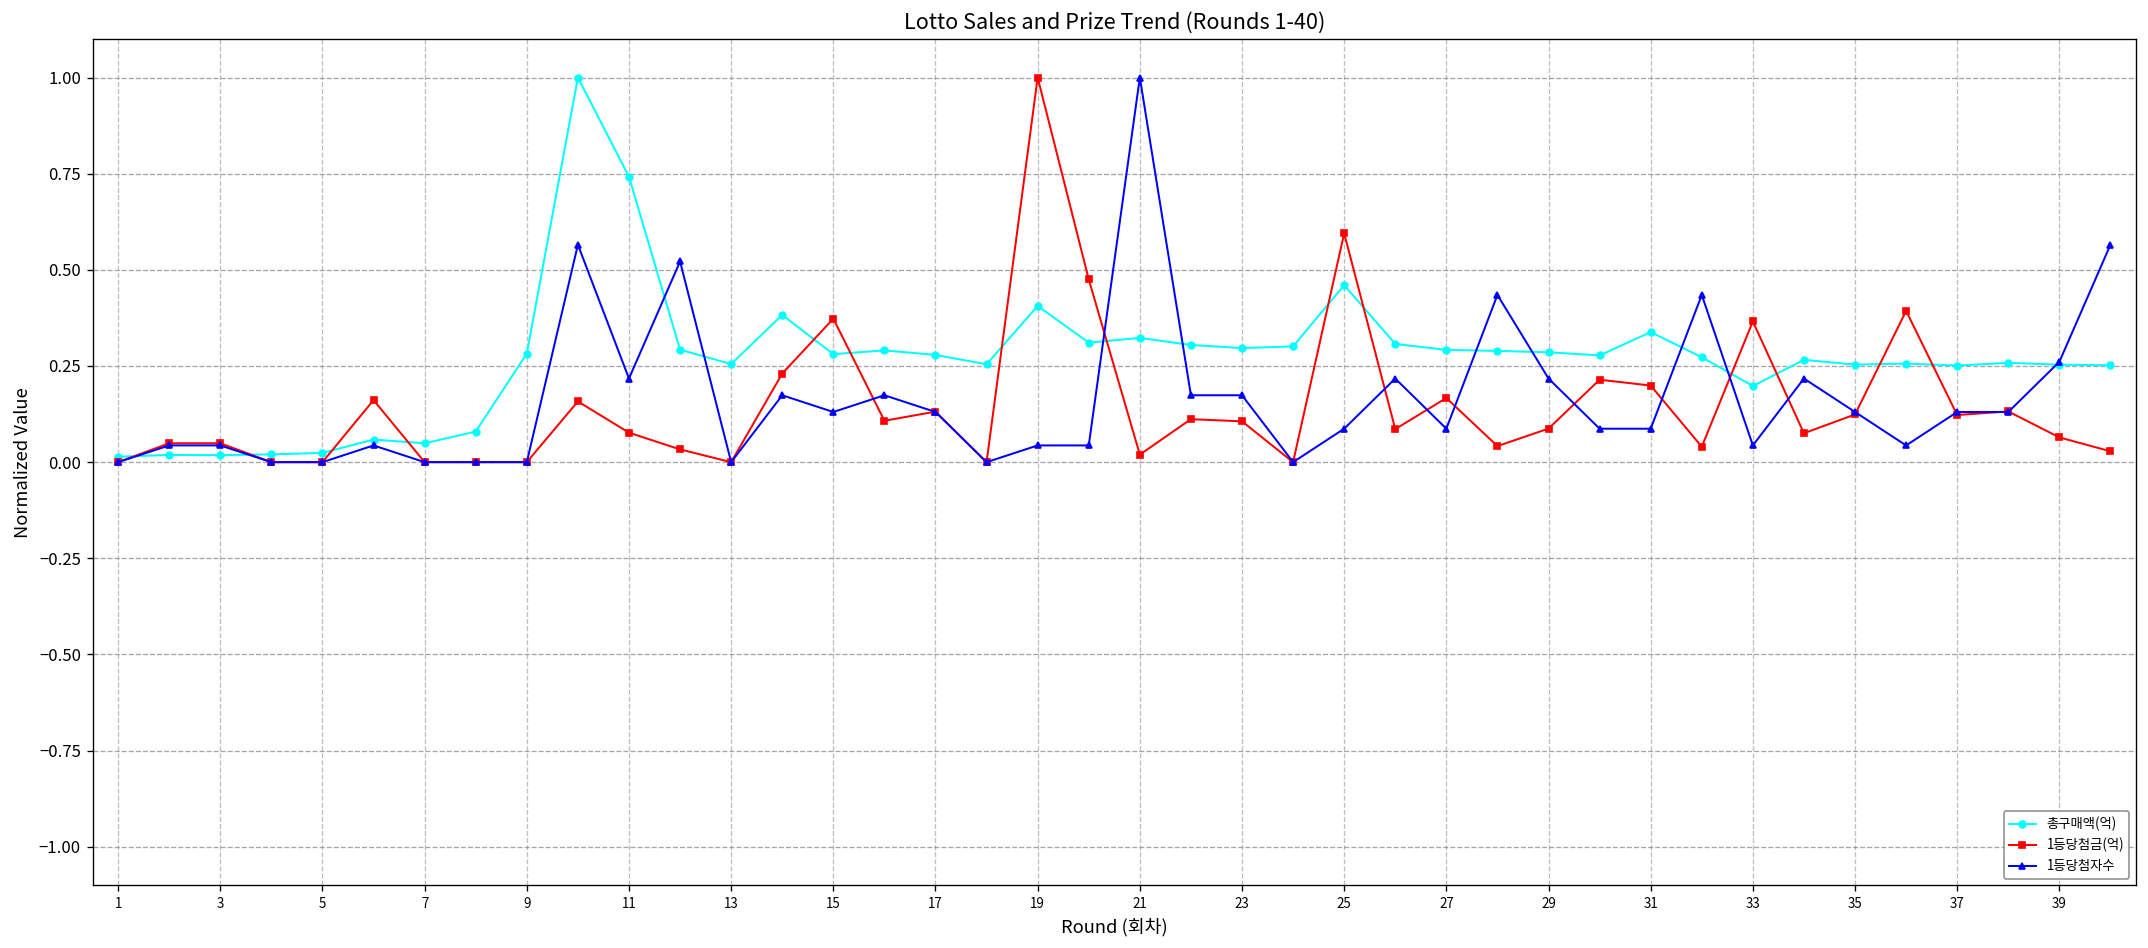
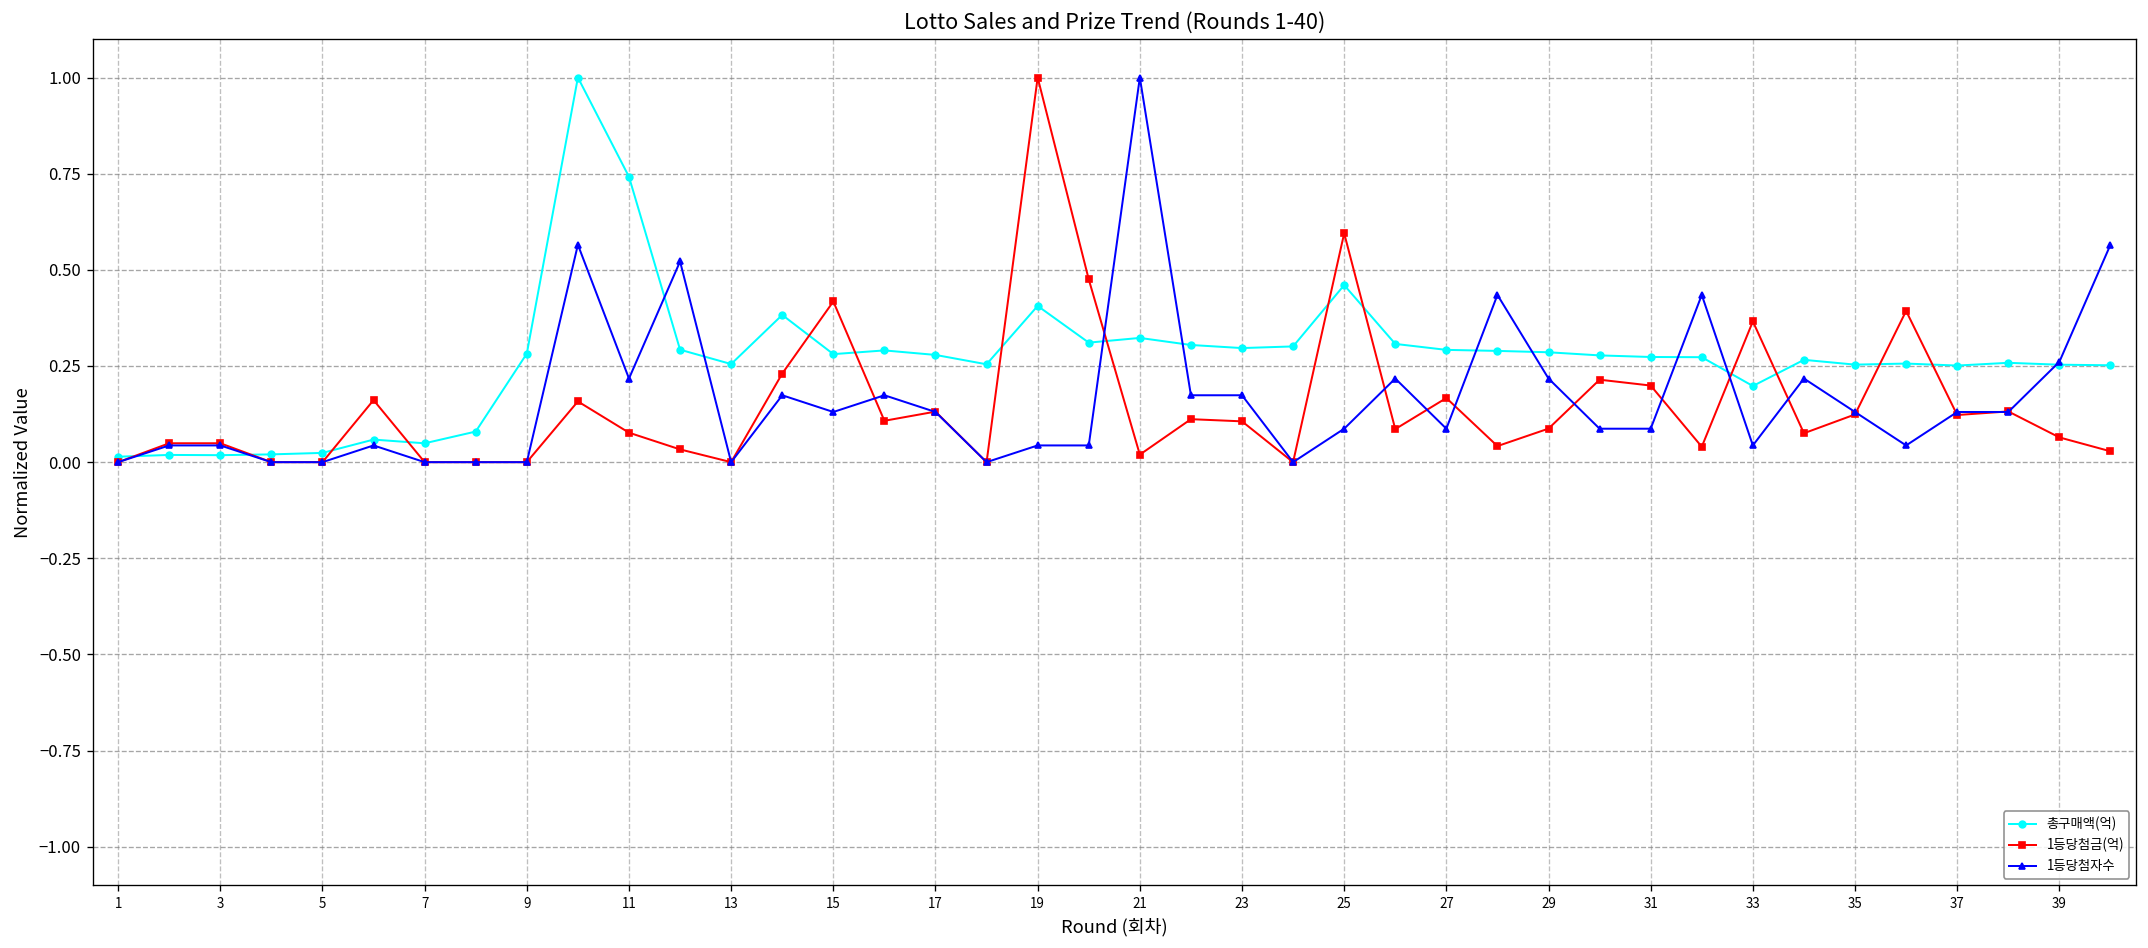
  {
    "총구매액(억)": {
      "1": 0.01,
      "3": 0.02,
      "5": 0.02,
      "7": 0.05,
      "9": 0.28,
      "11": 0.74,
      "13": 0.26,
      "15": 0.28,
      "17": 0.28,
      "19": 0.41,
      "21": 0.32,
      "23": 0.30,
      "25": 0.46,
      "27": 0.29,
      "29": 0.29,
-     "31": 0.34,
+     "31": 0.27,
      "33": 0.20,
      "35": 0.25,
      "37": 0.25
    },
    "1등당첨금(억)": {
      "11": 0.08,
-     "15": 0.37,
+     "15": 0.42,
      "19": 1.00,
      "21": 0.02,
      "23": 0.11,
      "25": 0.60,
      "27": 0.17,
      "29": 0.09,
      "31": 0.20,
      "33": 0.37,
      "39": 0.06
    },
    "1등당첨자수": {
      "11": 0.22,
      "15": 0.13,
      "19": 0.04,
      "21": 1.00,
      "23": 0.17,
      "25": 0.09,
      "27": 0.09,
      "29": 0.22,
      "31": 0.09,
      "33": 0.04
    }
  }
